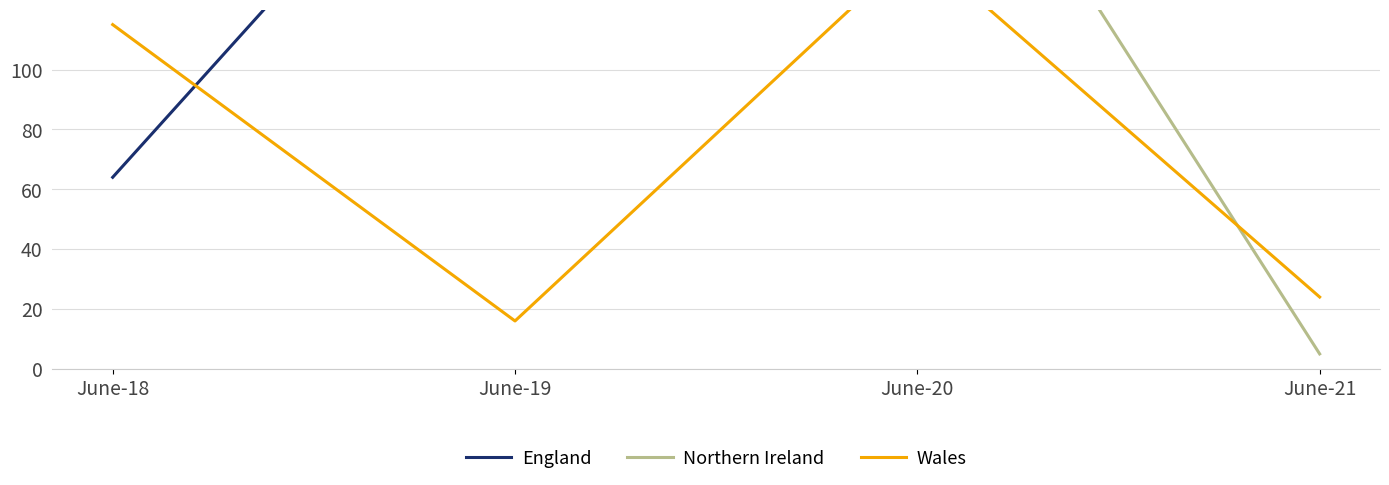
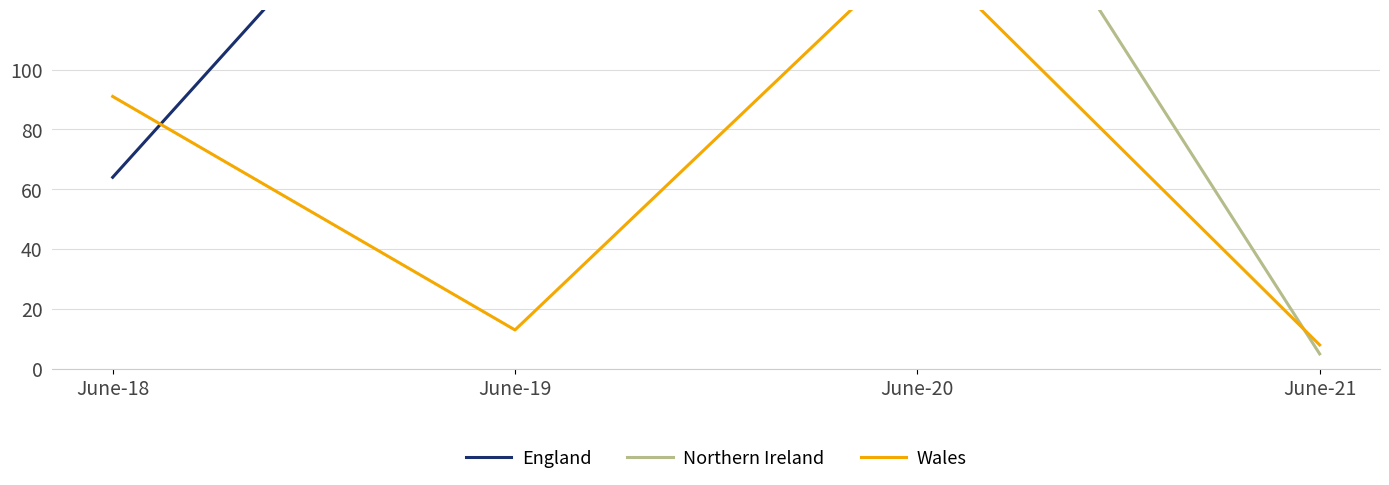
  {
    "England": {
      "June-18": 64
    },
    "Northern Ireland": {
      "June-21": 5
    },
    "Wales": {
-     "June-18": 115,
-     "June-19": 16,
-     "June-21": 24
+     "June-18": 91,
+     "June-19": 13,
+     "June-21": 8
    }
  }
